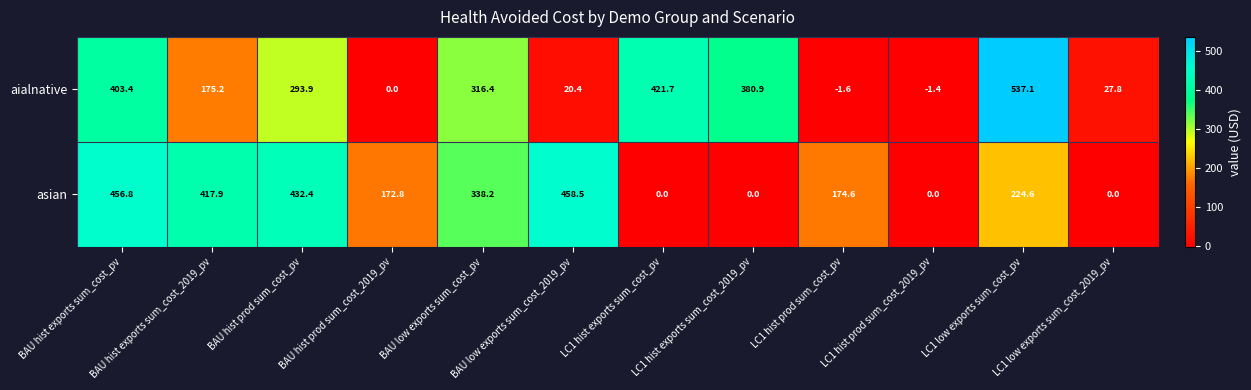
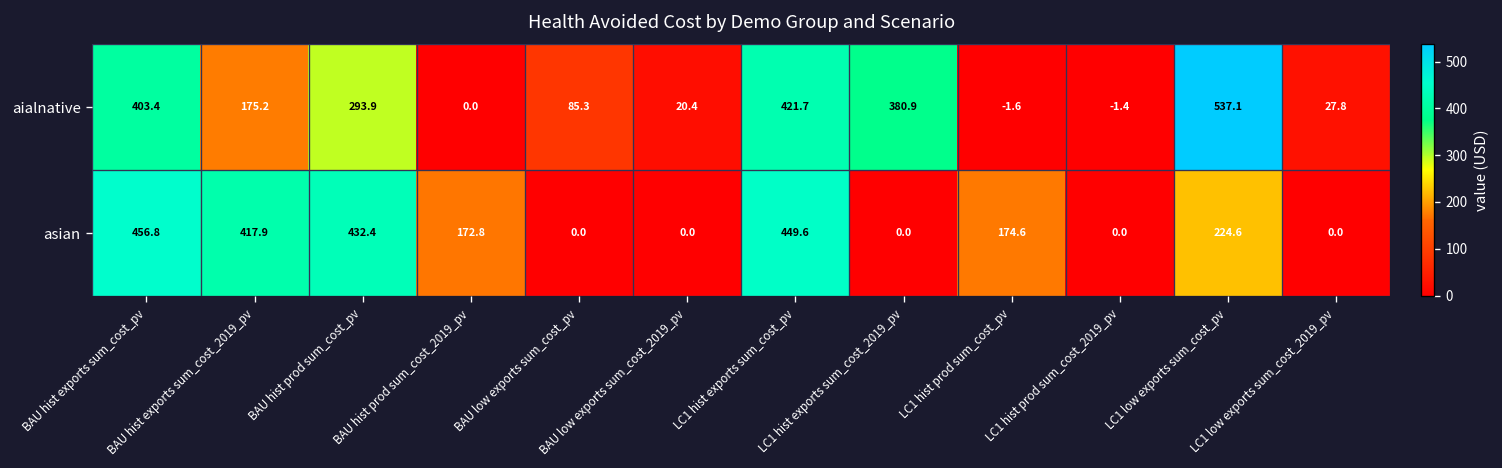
  {
    "aialnative": {
      "BAU hist exports sum_cost_pv": 403.4,
      "BAU hist exports sum_cost_2019_pv": 175.2,
      "BAU hist prod sum_cost_pv": 293.9,
      "BAU hist prod sum_cost_2019_pv": 0.0,
-     "BAU low exports sum_cost_pv": 316.4,
+     "BAU low exports sum_cost_pv": 85.3,
      "BAU low exports sum_cost_2019_pv": 20.4,
      "LC1 hist exports sum_cost_pv": 421.7,
      "LC1 hist exports sum_cost_2019_pv": 380.9,
      "LC1 hist prod sum_cost_pv": -1.6,
      "LC1 hist prod sum_cost_2019_pv": -1.4,
      "LC1 low exports sum_cost_pv": 537.1,
      "LC1 low exports sum_cost_2019_pv": 27.8
    },
    "asian": {
      "BAU hist exports sum_cost_pv": 456.8,
      "BAU hist exports sum_cost_2019_pv": 417.9,
      "BAU hist prod sum_cost_pv": 432.4,
      "BAU hist prod sum_cost_2019_pv": 172.8,
-     "BAU low exports sum_cost_pv": 338.2,
-     "BAU low exports sum_cost_2019_pv": 458.5,
-     "LC1 hist exports sum_cost_pv": 0.0,
+     "BAU low exports sum_cost_pv": 0.0,
+     "BAU low exports sum_cost_2019_pv": 0.0,
+     "LC1 hist exports sum_cost_pv": 449.6,
      "LC1 hist exports sum_cost_2019_pv": 0.0,
      "LC1 hist prod sum_cost_pv": 174.6,
      "LC1 hist prod sum_cost_2019_pv": 0.0,
      "LC1 low exports sum_cost_pv": 224.6,
      "LC1 low exports sum_cost_2019_pv": 0.0
    }
  }
